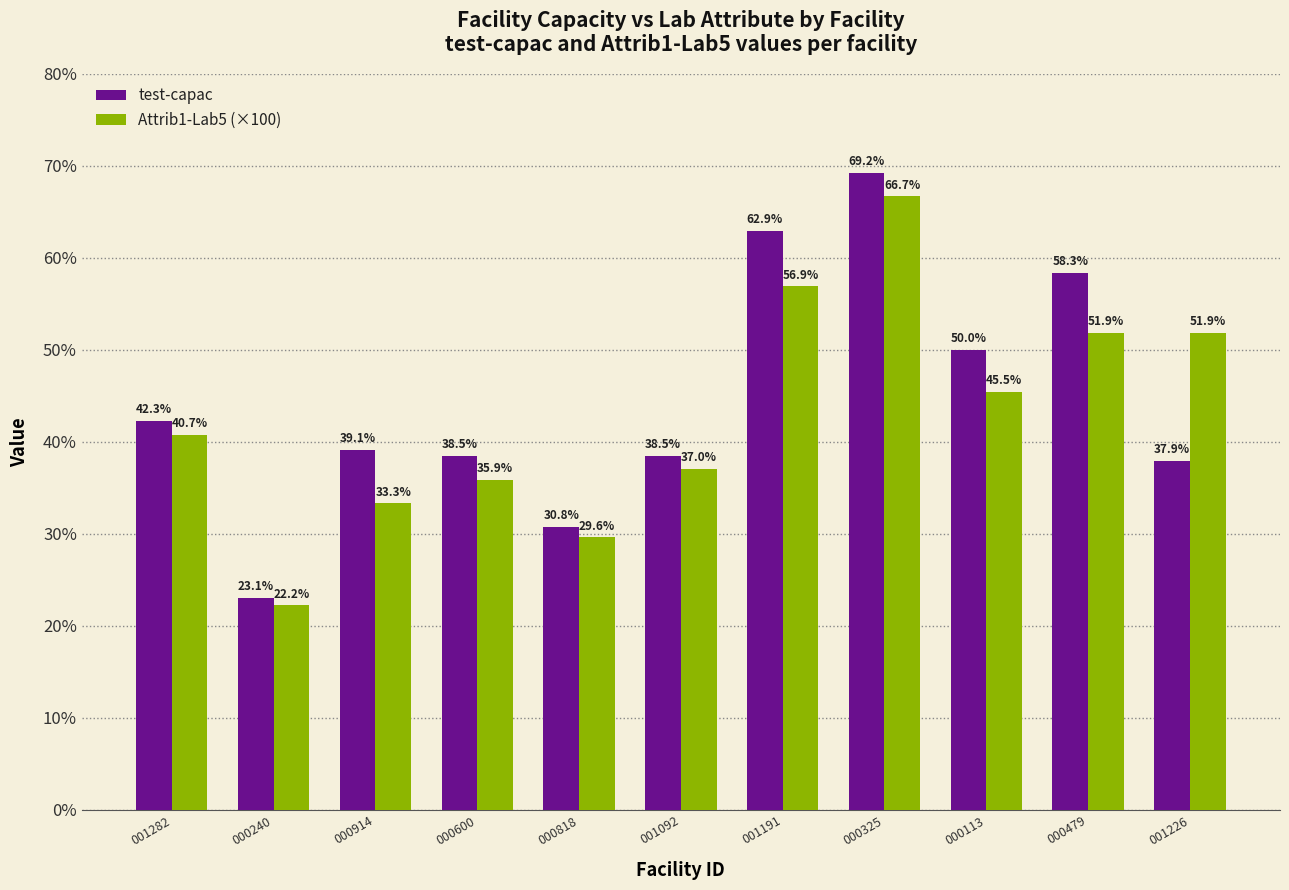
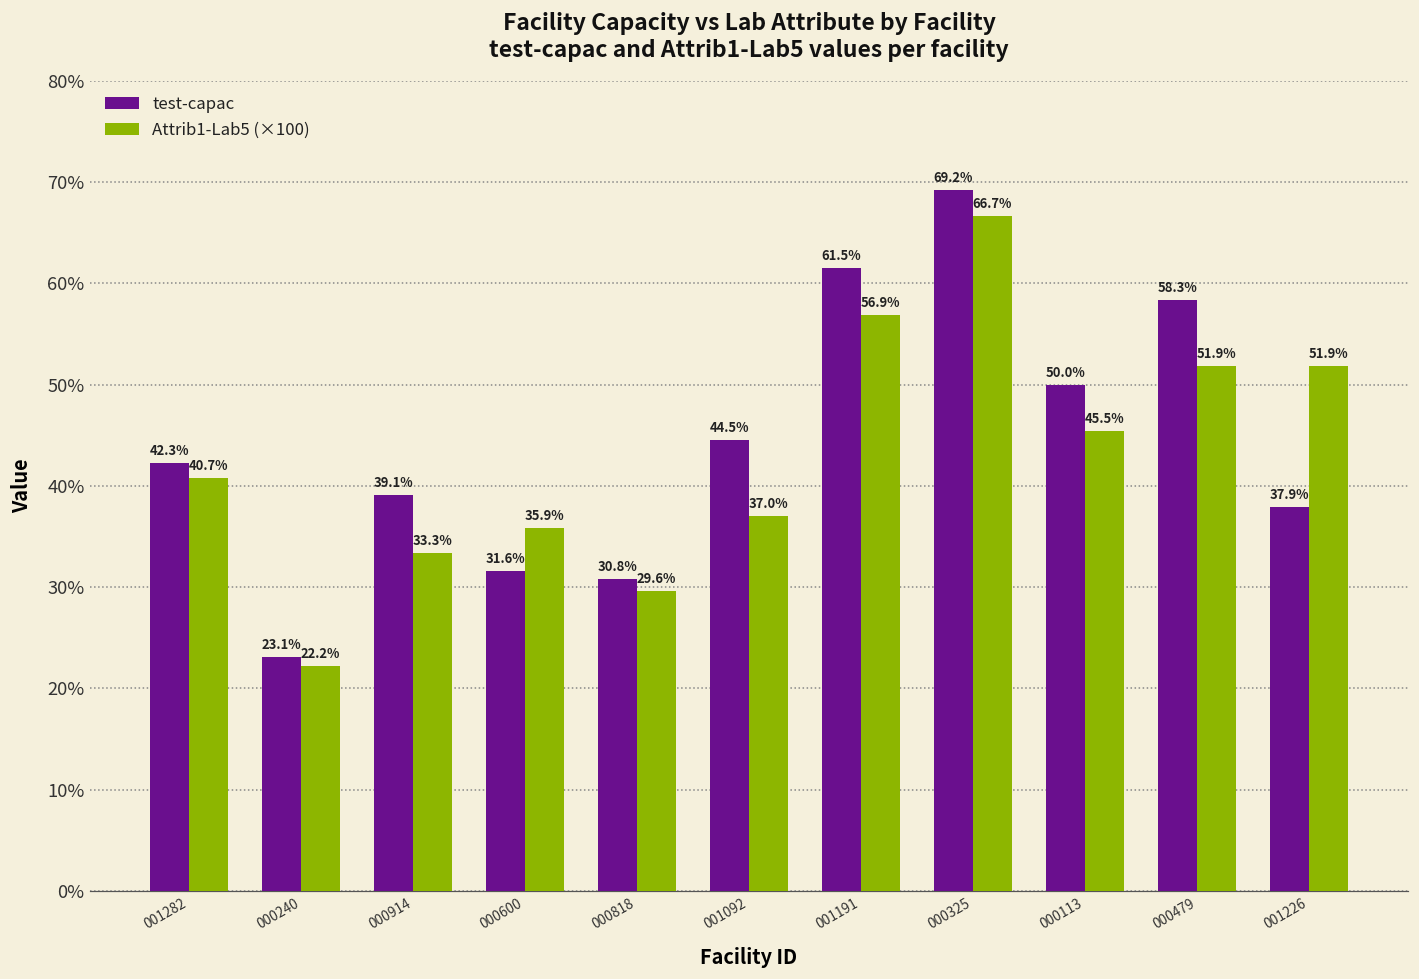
  {
    "test-capac": {
      "001282": "42.3%",
      "000240": "23.1%",
      "000914": "39.1%",
-     "000600": "38.5%",
+     "000600": "31.6%",
      "000818": "30.8%",
-     "001092": "38.5%",
-     "001191": "62.9%",
+     "001092": "44.5%",
+     "001191": "61.5%",
      "000325": "69.2%",
      "000113": "50.0%",
      "000479": "58.3%",
      "001226": "37.9%"
    },
    "Attrib1-Lab5 (×100)": {
      "001282": "40.7%",
      "000240": "22.2%",
      "000914": "33.3%",
      "000600": "35.9%",
      "000818": "29.6%",
      "001092": "37.0%",
      "001191": "56.9%",
      "000325": "66.7%",
      "000113": "45.5%",
      "000479": "51.9%",
      "001226": "51.9%"
    }
  }
